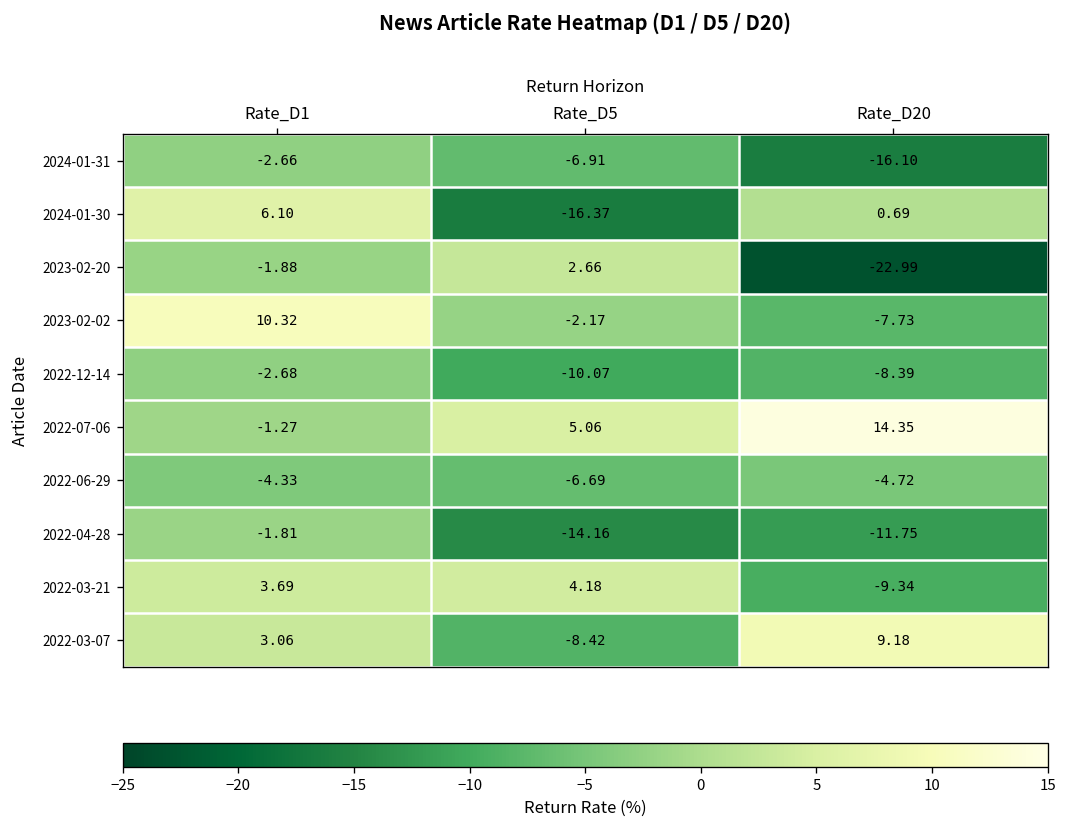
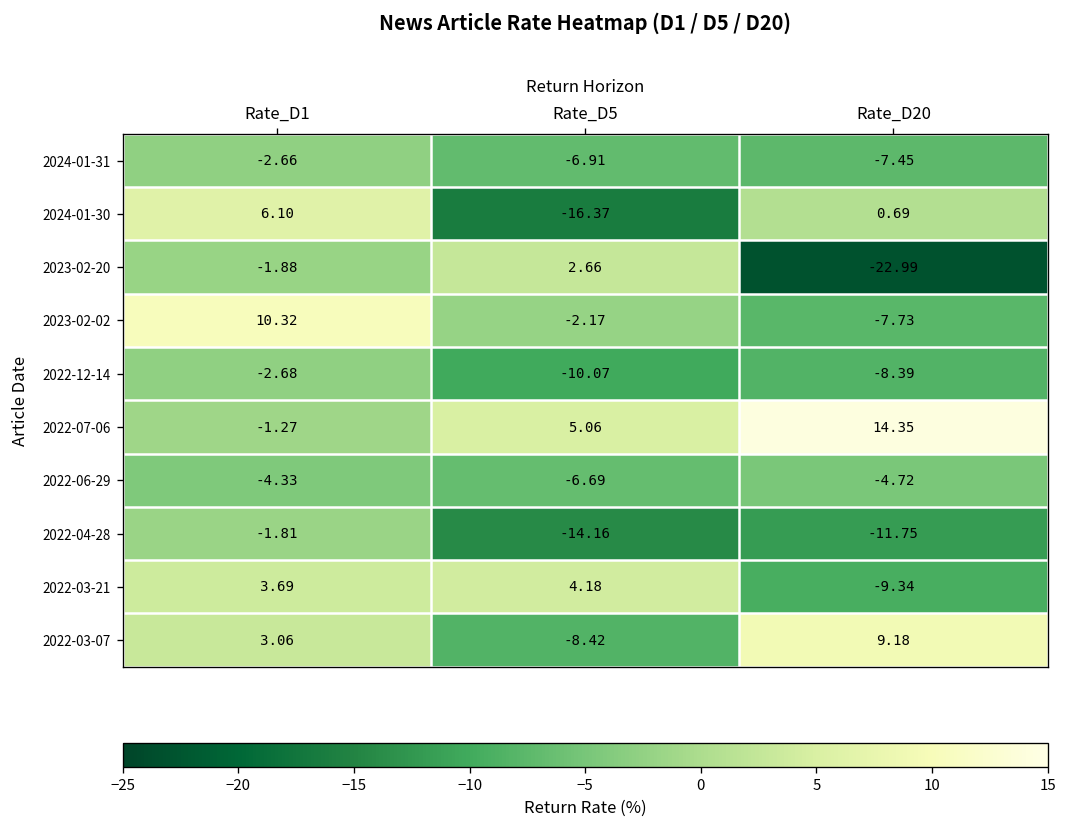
  {
    "2024-01-31": {
      "Rate_D1": -2.66,
      "Rate_D5": -6.91,
-     "Rate_D20": -16.10
+     "Rate_D20": -7.45
    },
    "2024-01-30": {
      "Rate_D1": 6.10,
      "Rate_D5": -16.37,
      "Rate_D20": 0.69
    },
    "2023-02-20": {
      "Rate_D1": -1.88,
      "Rate_D5": 2.66,
      "Rate_D20": -22.99
    },
    "2023-02-02": {
      "Rate_D1": 10.32,
      "Rate_D5": -2.17,
      "Rate_D20": -7.73
    },
    "2022-12-14": {
      "Rate_D1": -2.68,
      "Rate_D5": -10.07,
      "Rate_D20": -8.39
    },
    "2022-07-06": {
      "Rate_D1": -1.27,
      "Rate_D5": 5.06,
      "Rate_D20": 14.35
    },
    "2022-06-29": {
      "Rate_D1": -4.33,
      "Rate_D5": -6.69,
      "Rate_D20": -4.72
    },
    "2022-04-28": {
      "Rate_D1": -1.81,
      "Rate_D5": -14.16,
      "Rate_D20": -11.75
    },
    "2022-03-21": {
      "Rate_D1": 3.69,
      "Rate_D5": 4.18,
      "Rate_D20": -9.34
    },
    "2022-03-07": {
      "Rate_D1": 3.06,
      "Rate_D5": -8.42,
      "Rate_D20": 9.18
    }
  }
